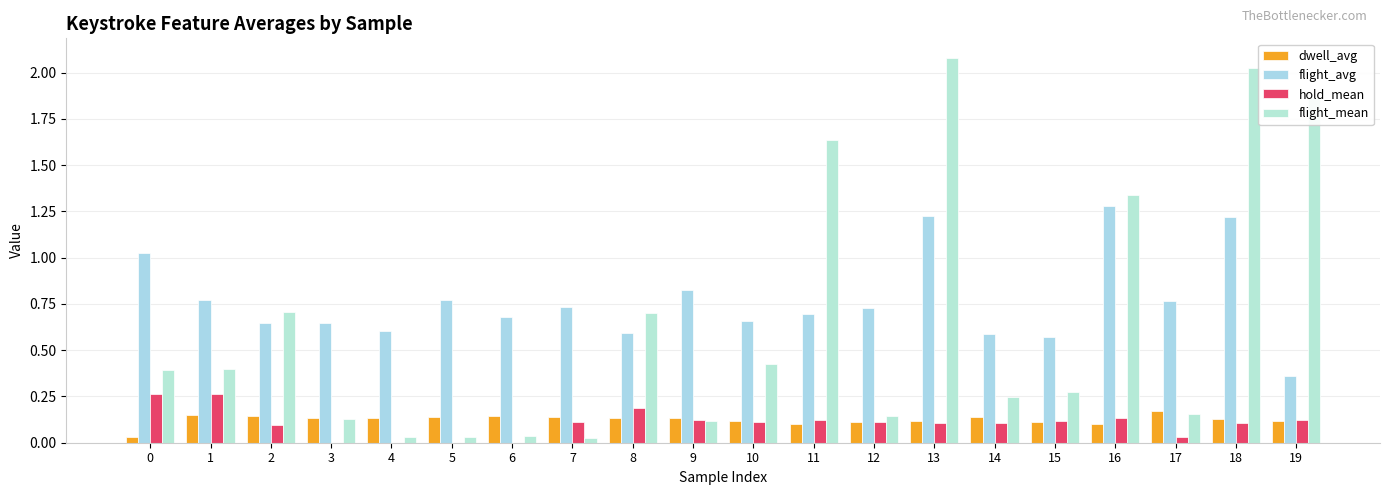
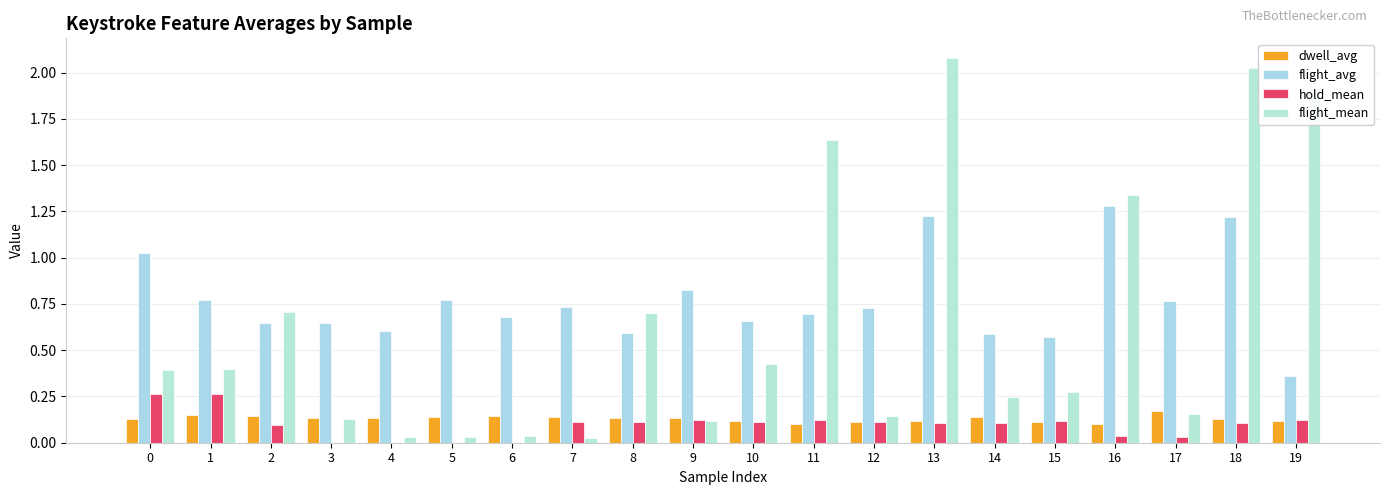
  {
    "dwell_avg": {
-     "0": 0.03,
+     "0": 0.13,
      "1": 0.15,
      "2": 0.14,
      "3": 0.13,
      "4": 0.13,
      "5": 0.14,
      "6": 0.14,
      "7": 0.14,
      "8": 0.13,
      "9": 0.13,
      "10": 0.12,
      "11": 0.10,
      "12": 0.11,
      "13": 0.12,
      "14": 0.14,
      "15": 0.11,
      "16": 0.10,
      "17": 0.17,
      "18": 0.13,
      "19": 0.12
    },
    "hold_mean": {
      "0": 0.26,
      "1": 0.26,
      "2": 0.10,
      "3": 0.00,
      "4": 0.00,
      "5": 0.00,
      "6": 0.00,
      "7": 0.11,
-     "8": 0.19,
+     "8": 0.11,
      "9": 0.12,
      "10": 0.11,
      "11": 0.12,
      "12": 0.11,
      "13": 0.11,
      "14": 0.10,
      "15": 0.12,
-     "16": 0.13,
+     "16": 0.03,
      "17": 0.03,
      "18": 0.10,
      "19": 0.12
    }
  }
